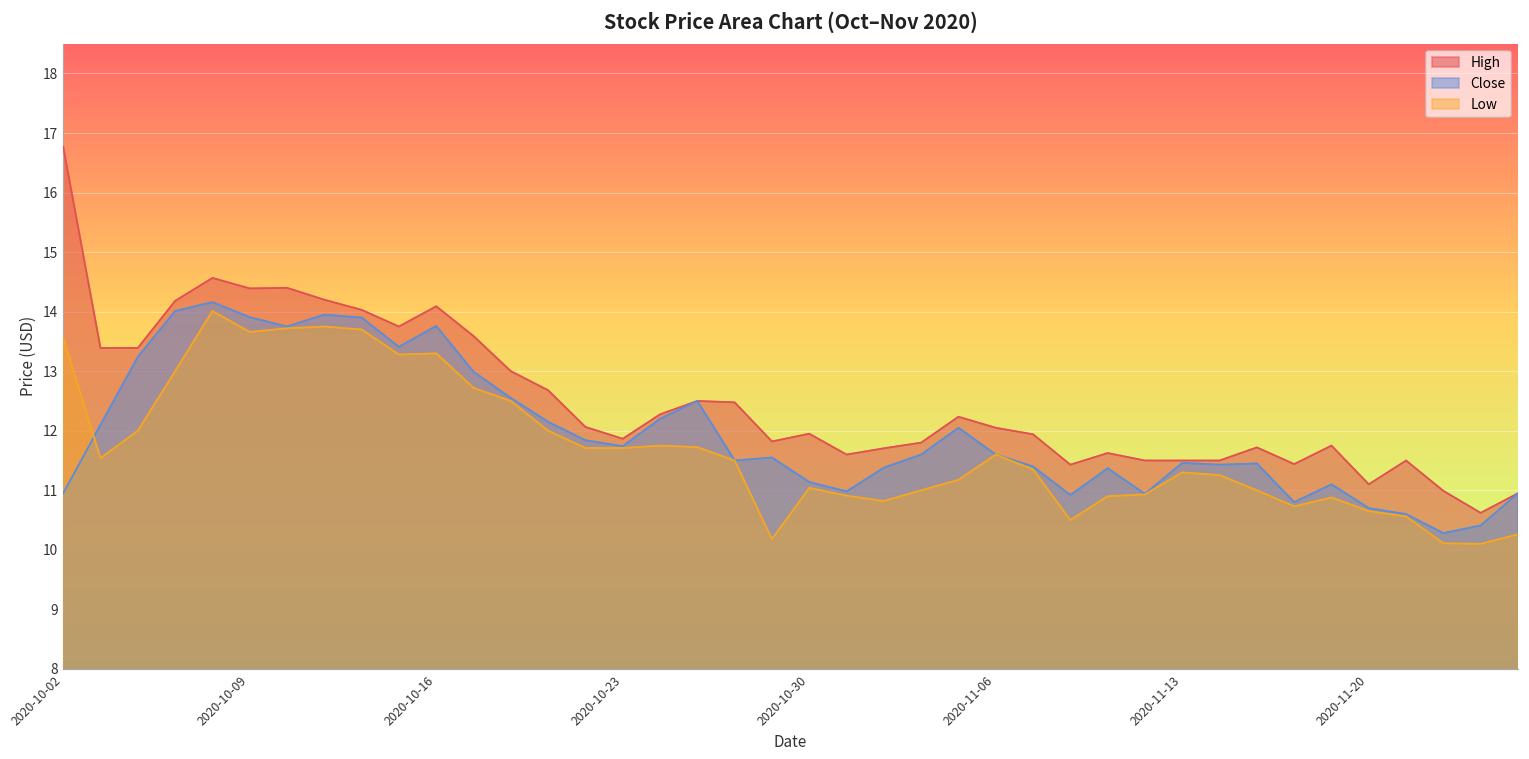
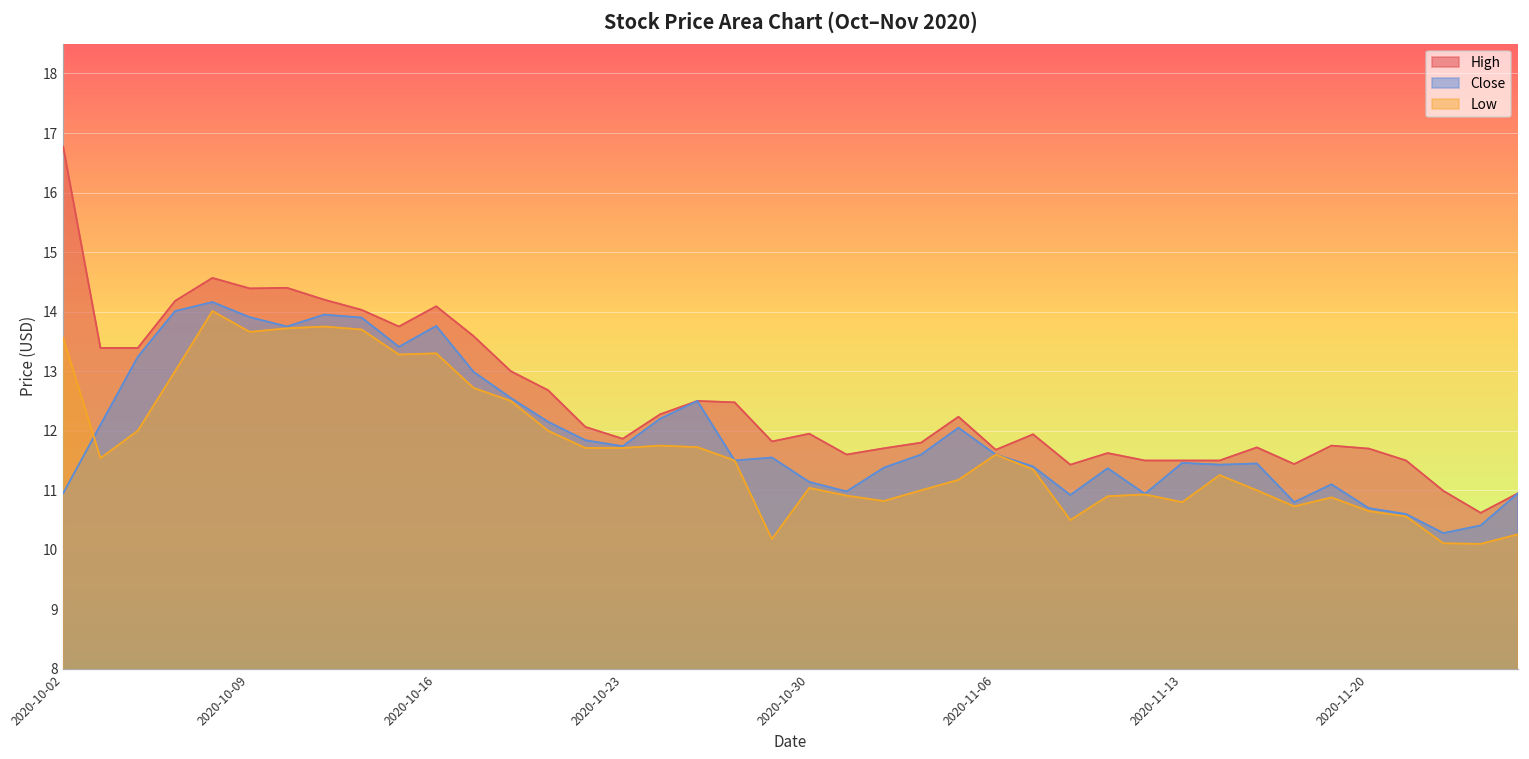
  {
    "High": {
      "2020-10-02": 16.8,
      "2020-10-09": 14.4,
      "2020-10-16": 14.1,
      "2020-10-23": 11.9,
      "2020-10-30": 12.0,
-     "2020-11-06": 12.1,
-     "2020-11-20": 11.1
+     "2020-11-06": 11.7,
+     "2020-11-20": 11.7
    },
    "Close": {
      "2020-10-02": 11.0,
      "2020-10-09": 13.9,
      "2020-10-16": 13.8,
      "2020-10-30": 11.1,
      "2020-11-20": 10.7
    },
    "Low": {
      "2020-10-02": 13.6,
      "2020-10-09": 13.7,
      "2020-10-16": 13.3,
      "2020-10-30": 11.0,
-     "2020-11-13": 11.3,
+     "2020-11-13": 10.8,
      "2020-11-20": 10.7
    }
  }
